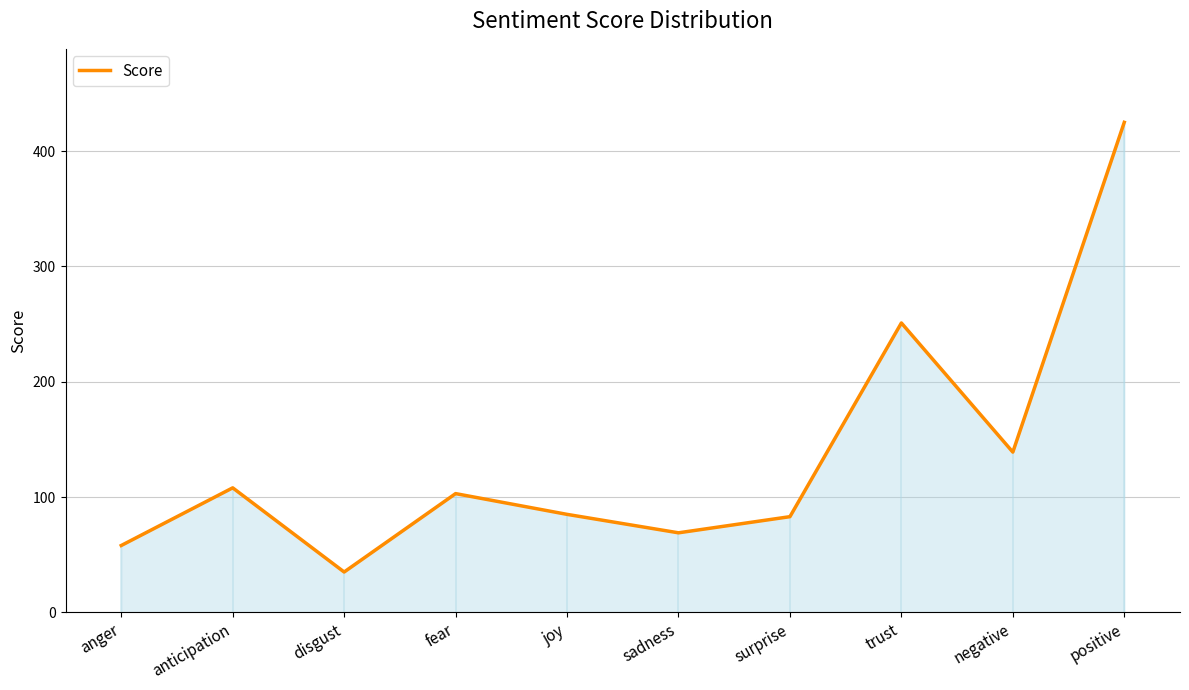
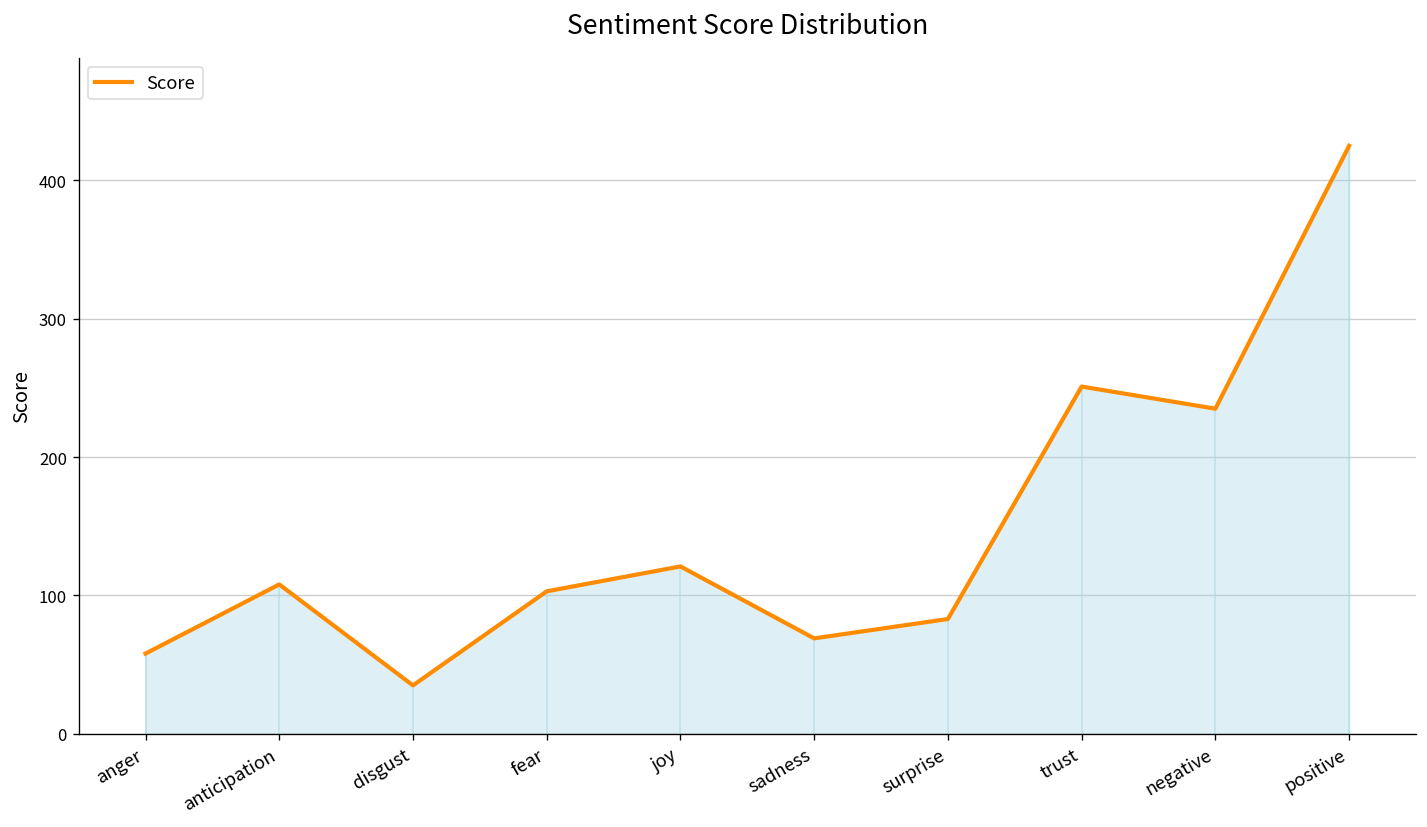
  {
    "anger": 58,
    "anticipation": 108,
    "disgust": 35,
    "fear": 103,
-   "joy": 85,
+   "joy": 121,
    "sadness": 69,
    "surprise": 83,
    "trust": 251,
-   "negative": 139,
+   "negative": 235,
    "positive": 425
  }
